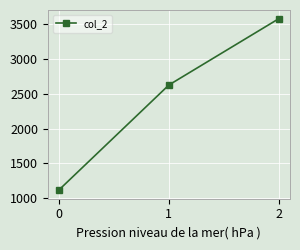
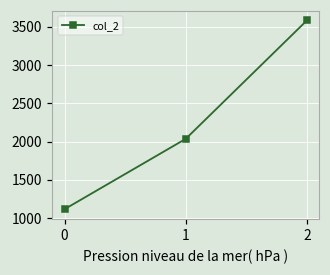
  {
    "0": 1100,
-   "1": 2600,
+   "1": 2000,
    "2": 3600
  }
